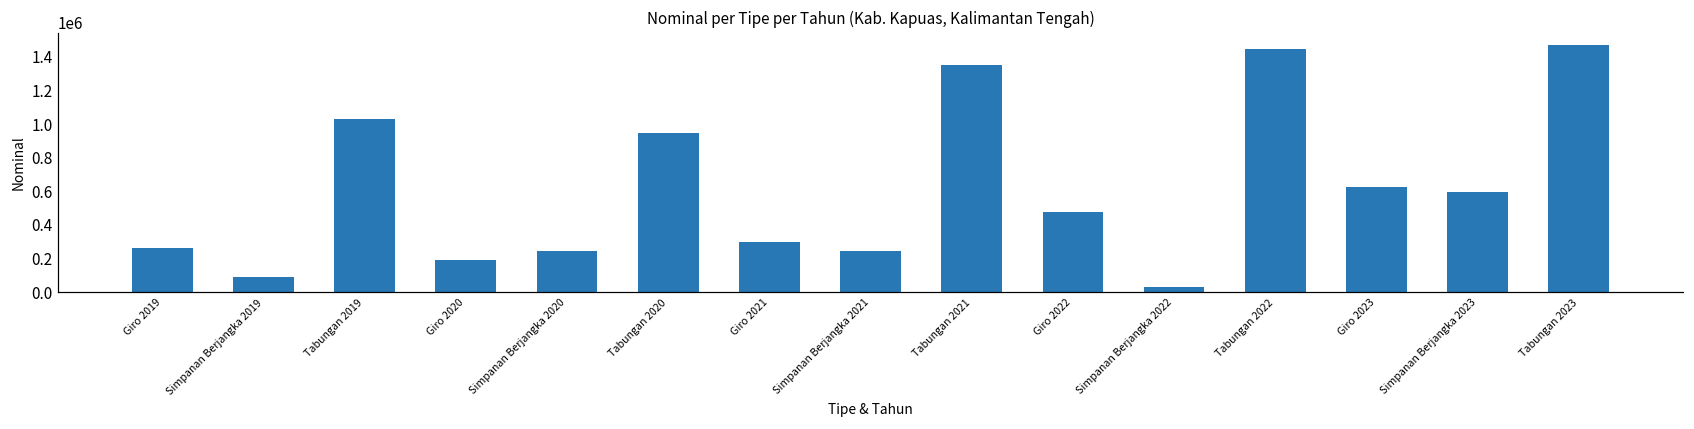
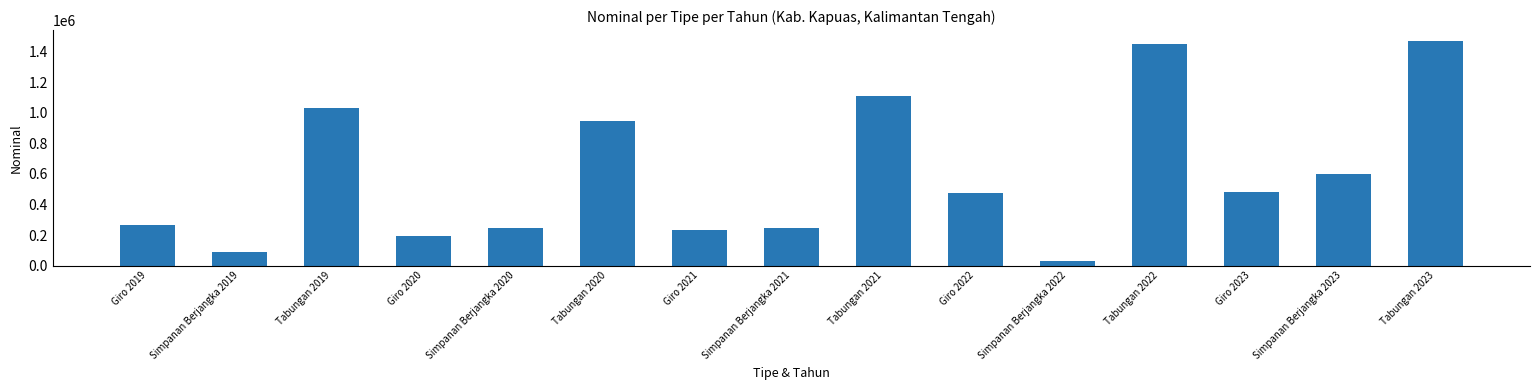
  {
    "Giro 2019": 260000,
    "Simpanan Berjangka 2019": 90000,
    "Tabungan 2019": 1030000,
    "Giro 2020": 190000,
    "Simpanan Berjangka 2020": 250000,
    "Tabungan 2020": 950000,
-   "Giro 2021": 300000,
+   "Giro 2021": 240000,
    "Simpanan Berjangka 2021": 240000,
-   "Tabungan 2021": 1350000,
+   "Tabungan 2021": 1110000,
    "Giro 2022": 480000,
    "Simpanan Berjangka 2022": 30000,
    "Tabungan 2022": 1450000,
-   "Giro 2023": 620000,
+   "Giro 2023": 480000,
    "Simpanan Berjangka 2023": 600000,
    "Tabungan 2023": 1470000
  }
